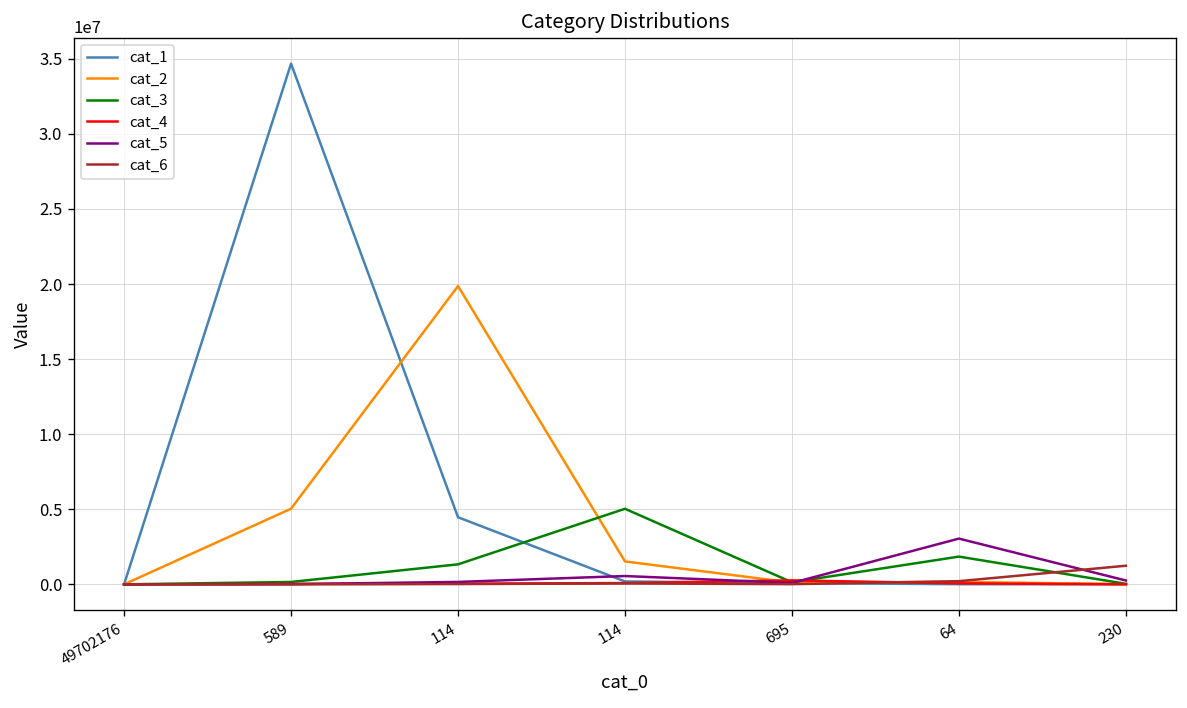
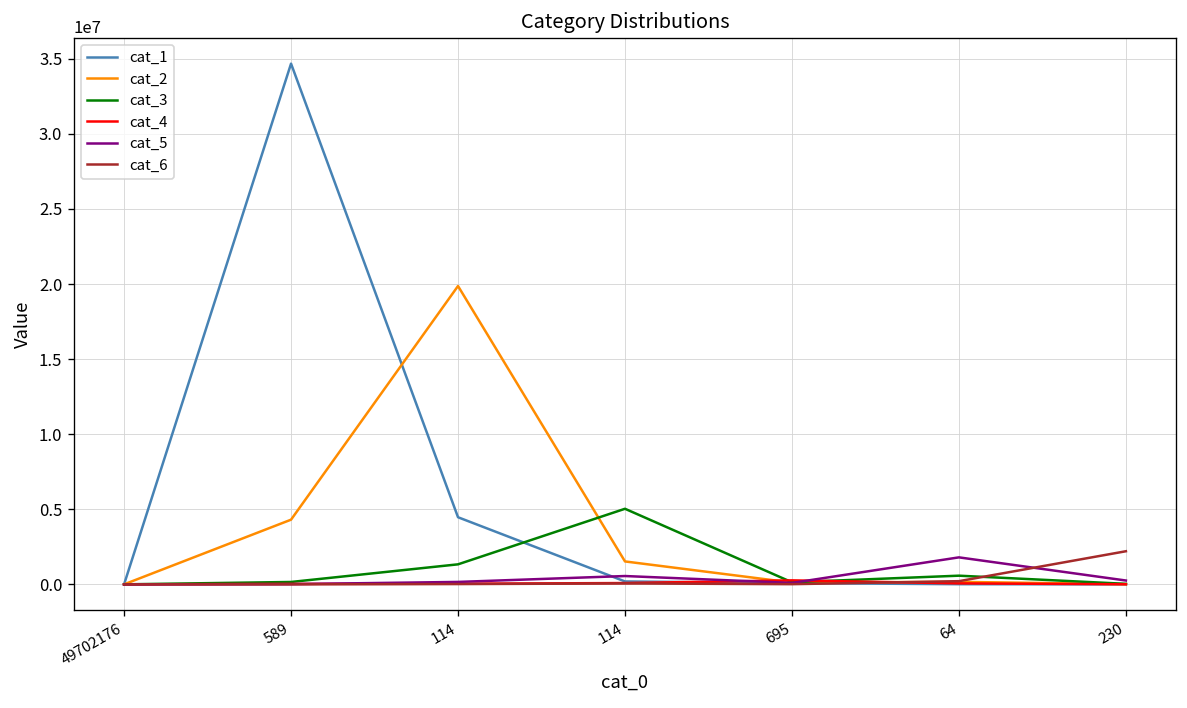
  {
    "cat_1": {
      "589": 34700000
    },
    "cat_2": {
-     "589": 5000000
+     "589": 4300000
    },
    "cat_3": {
-     "64": 1800000
+     "64": 600000
    },
    "cat_5": {
-     "64": 3000000,
+     "64": 1800000,
      "230": 300000
    },
    "cat_6": {
-     "230": 1200000
+     "230": 2200000
    }
  }
